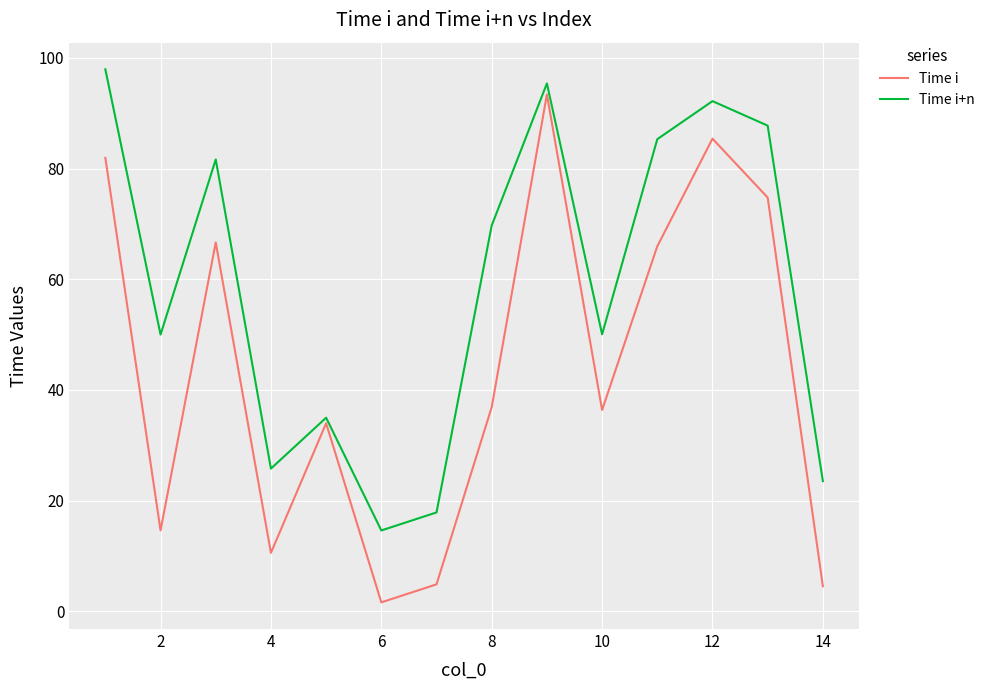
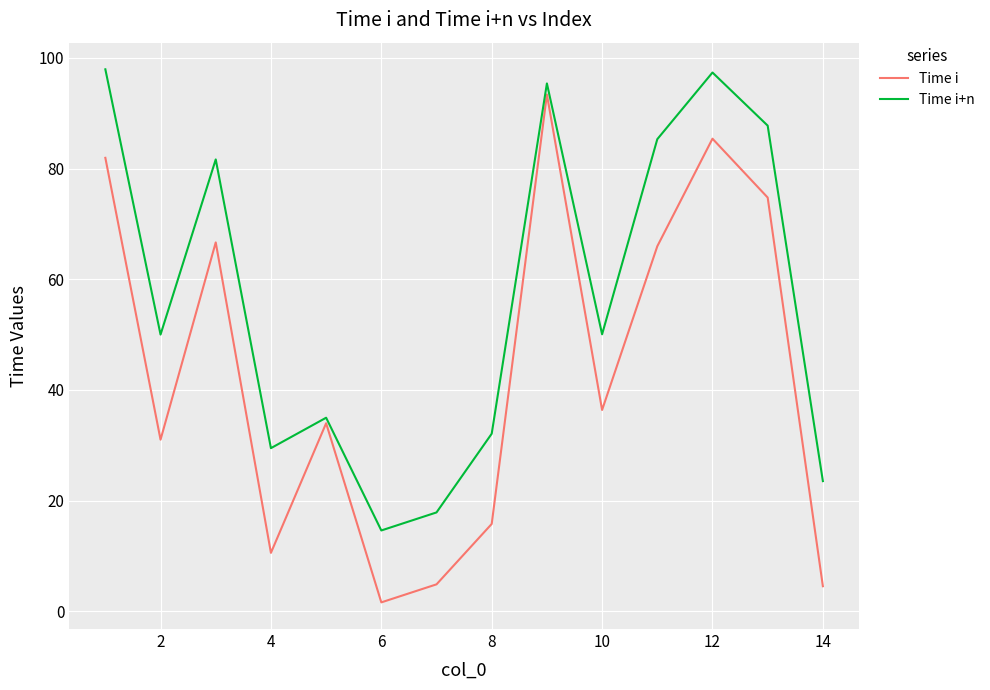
  {
    "Time i": {
-     "2": 15,
+     "2": 31,
      "4": 11,
      "6": 2,
-     "8": 37,
+     "8": 16,
      "10": 36,
      "12": 85,
      "14": 5
    },
    "Time i+n": {
      "2": 50,
-     "4": 26,
+     "4": 29,
      "6": 15,
-     "8": 70,
+     "8": 32,
      "10": 50,
-     "12": 92,
+     "12": 97,
      "14": 24
    }
  }
